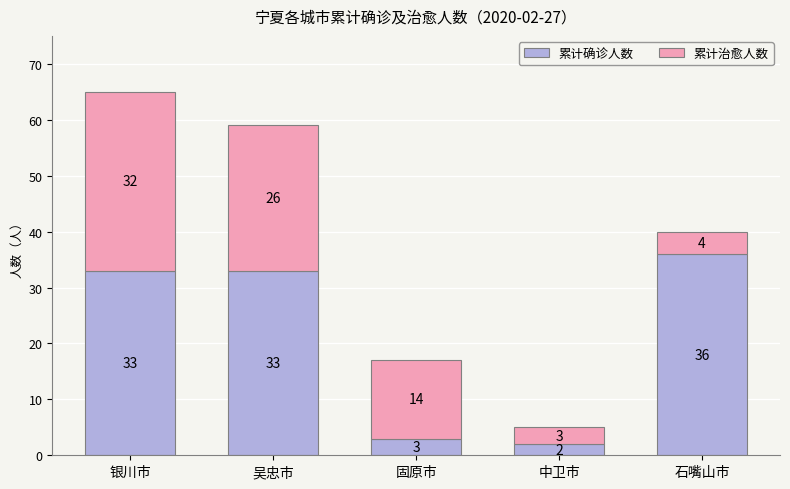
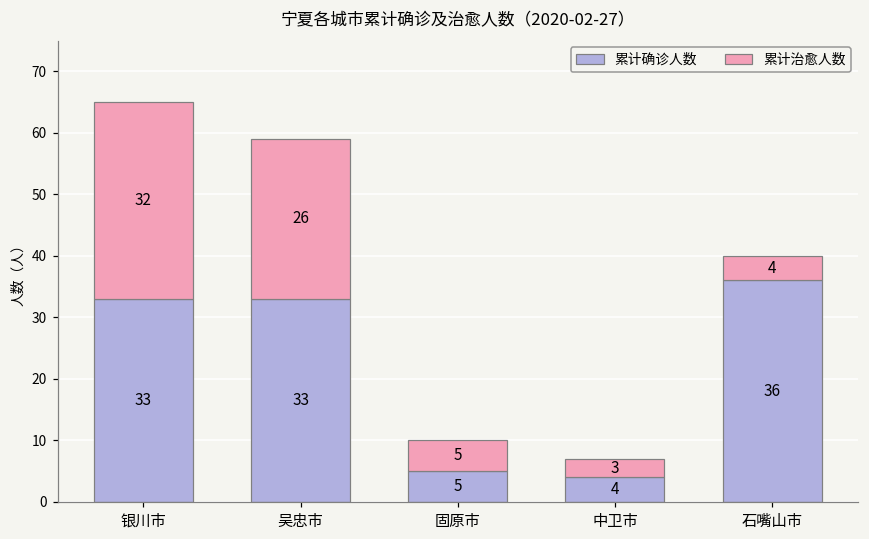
  {
    "累计确诊人数": {
      "银川市": 33,
      "吴忠市": 33,
-     "固原市": 3,
-     "中卫市": 2,
+     "固原市": 5,
+     "中卫市": 4,
      "石嘴山市": 36
    },
    "累计治愈人数": {
      "银川市": 32,
      "吴忠市": 26,
-     "固原市": 14,
+     "固原市": 5,
      "中卫市": 3,
      "石嘴山市": 4
    }
  }
